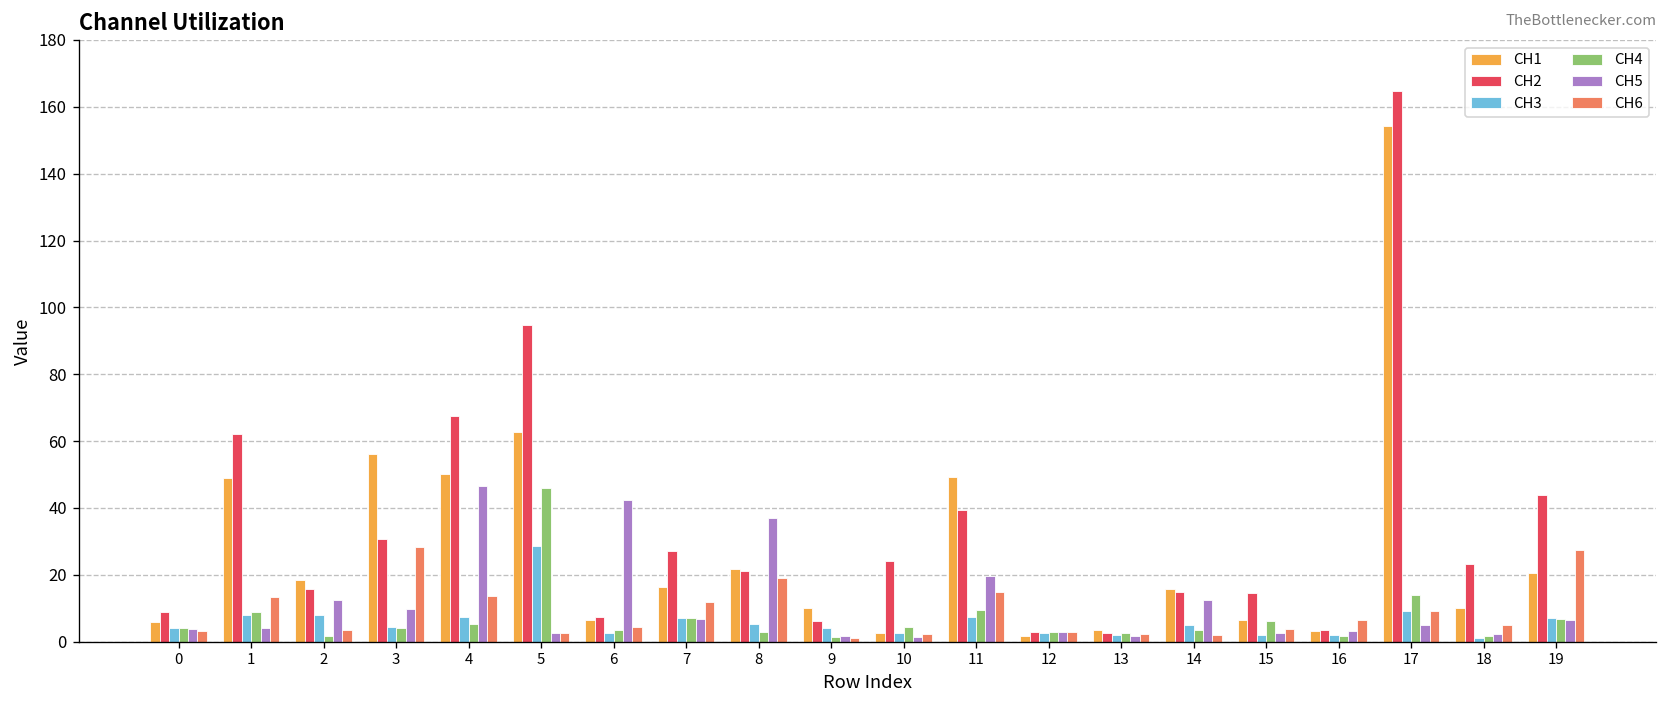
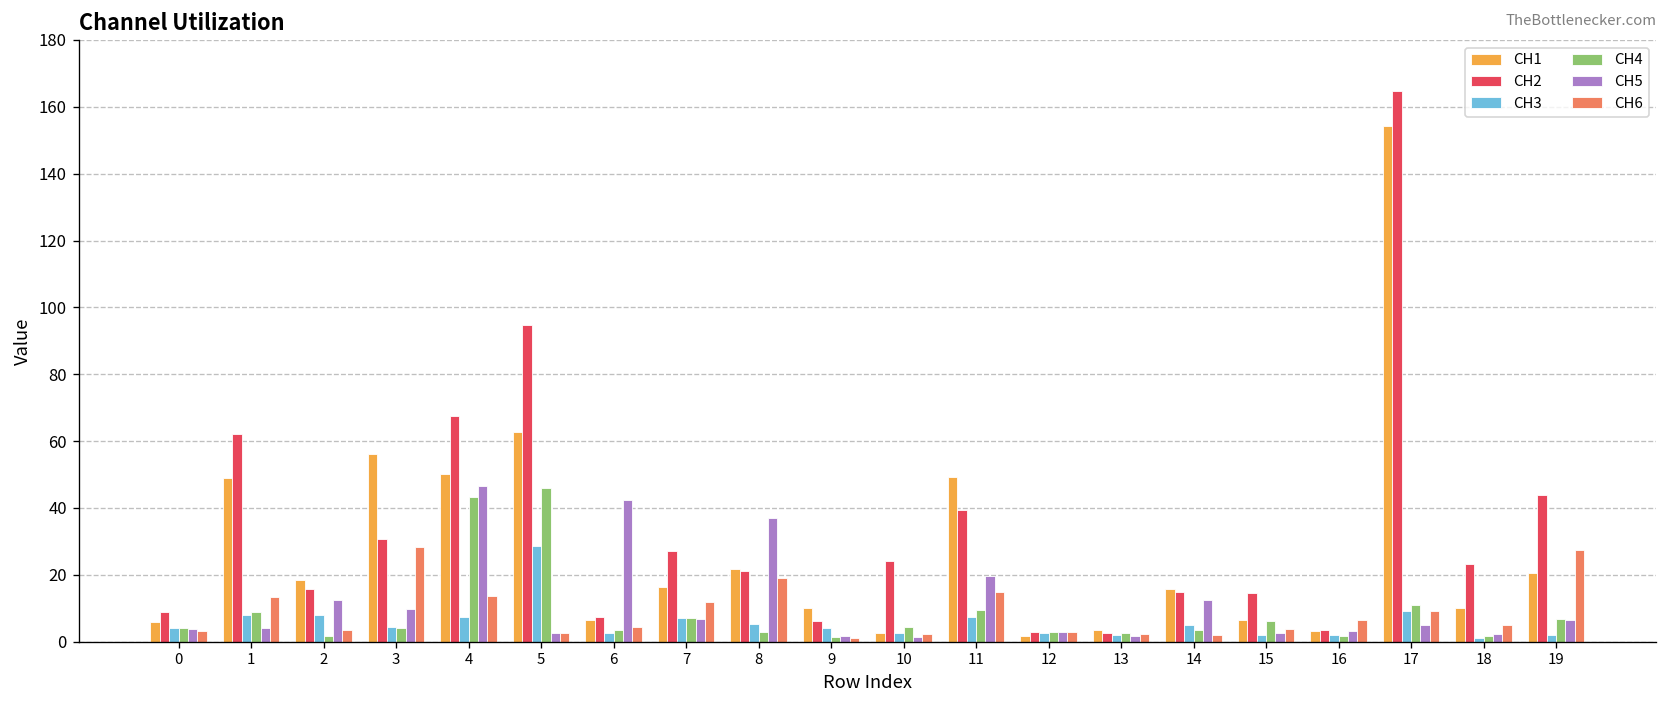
  {
    "CH3": {
      "0": 4,
      "1": 8,
      "2": 8,
      "3": 4,
      "4": 7,
      "5": 29,
      "6": 2,
      "7": 7,
      "8": 5,
      "9": 4,
      "10": 3,
      "11": 7,
      "12": 3,
      "13": 2,
      "14": 5,
      "15": 2,
      "16": 2,
      "17": 9,
      "18": 1,
-     "19": 7
+     "19": 2
    },
    "CH4": {
      "0": 4,
      "1": 9,
      "2": 2,
      "3": 4,
-     "4": 5,
+     "4": 43,
      "5": 46,
      "6": 3,
      "7": 7,
      "8": 3,
      "9": 1,
      "10": 4,
      "11": 9,
      "12": 3,
      "13": 3,
      "14": 4,
      "15": 6,
      "16": 2,
-     "17": 14,
+     "17": 11,
      "18": 2,
      "19": 7
    },
    "CH5": {
      "0": 4,
      "1": 4,
      "2": 13,
      "3": 10,
      "4": 47,
      "5": 3,
      "6": 42,
      "7": 7,
      "8": 37,
      "9": 2,
      "10": 2,
      "11": 20,
      "12": 3,
      "13": 2,
      "14": 12,
      "15": 2,
      "16": 3,
      "17": 5,
      "18": 2,
      "19": 6
    }
  }
